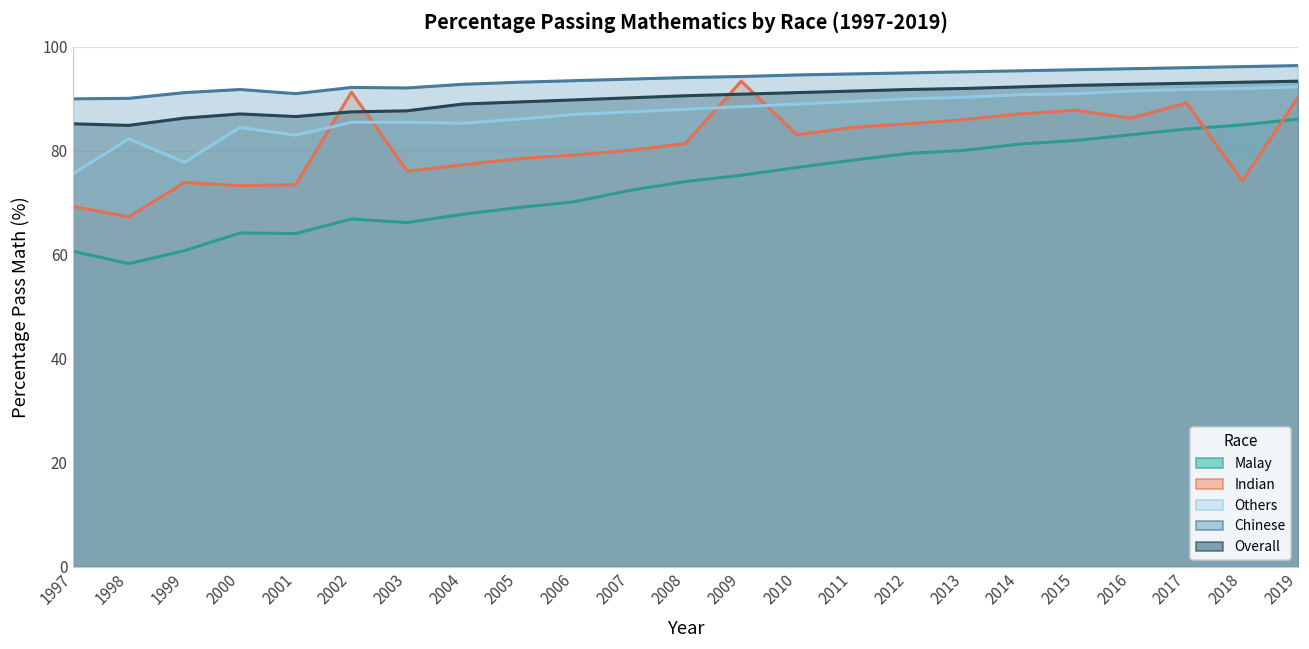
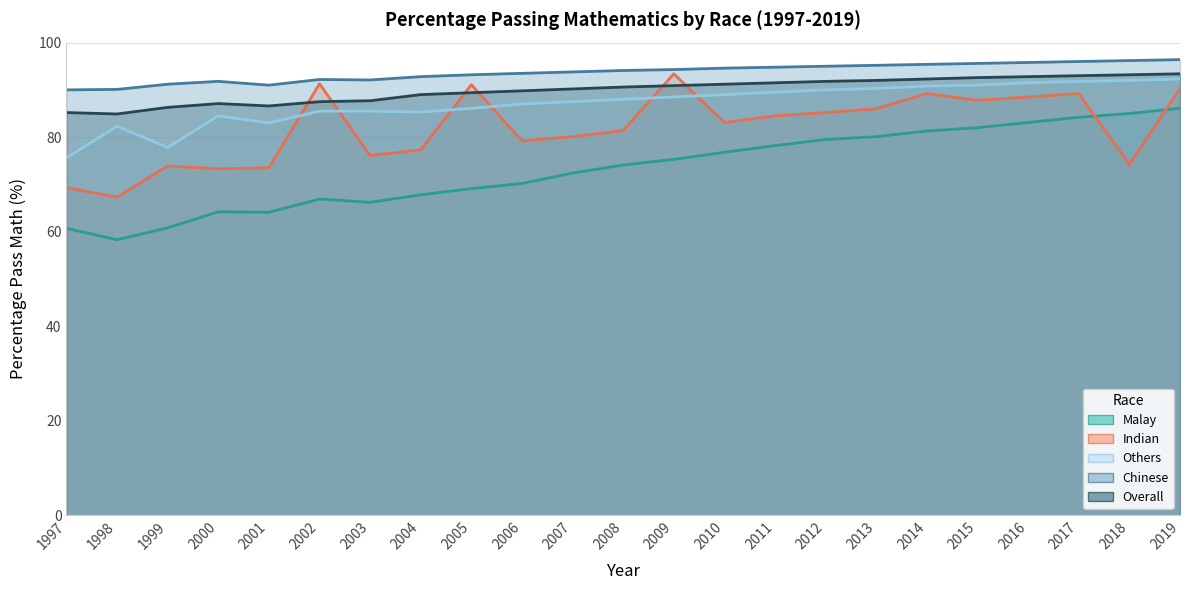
  {
    "Indian": {
      "1997": 69,
      "1998": 67,
      "1999": 74,
      "2000": 73,
      "2001": 74,
      "2002": 91,
      "2003": 76,
      "2004": 77,
-     "2005": 79,
+     "2005": 91,
      "2006": 79,
      "2007": 80,
      "2008": 81,
      "2009": 93,
      "2010": 83,
      "2011": 85,
      "2012": 85,
      "2013": 86,
-     "2014": 87,
+     "2014": 89,
      "2015": 88,
-     "2016": 86,
+     "2016": 89,
      "2017": 89,
      "2018": 74,
      "2019": 90
    }
  }
